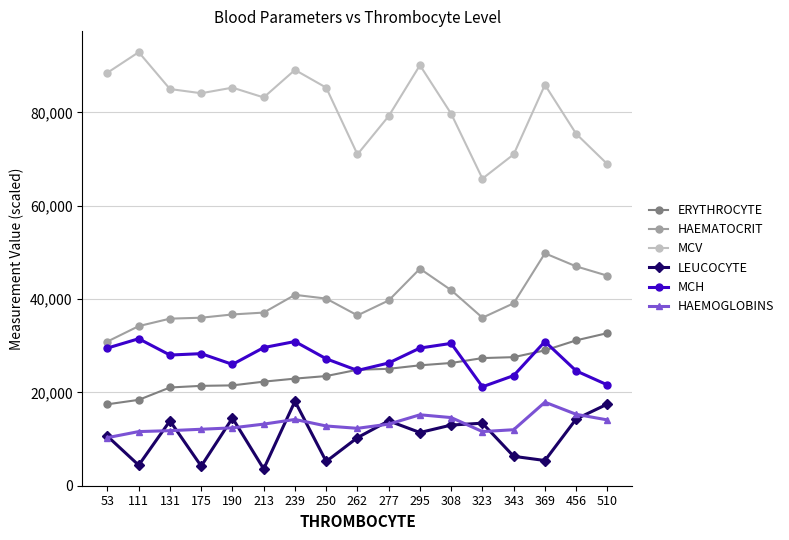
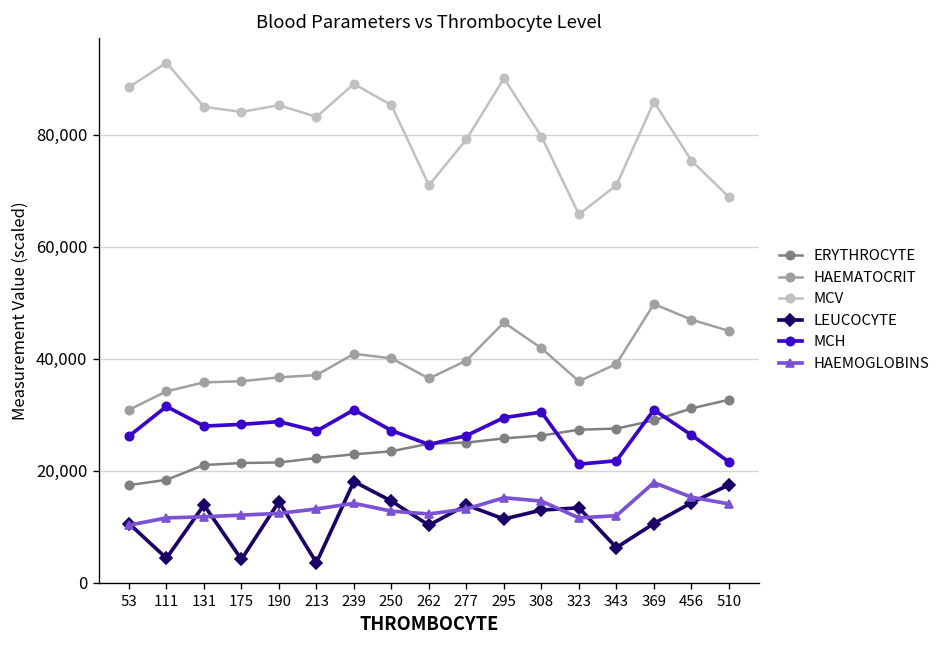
  {
    "LEUCOCYTE": {
      "111": "4,000",
      "131": "14,000",
      "175": "4,000",
      "190": "15,000",
      "213": "4,000",
      "239": "18,000",
-     "250": "5,000",
+     "250": "15,000",
      "262": "10,000",
      "277": "14,000",
      "295": "11,000",
      "308": "13,000",
      "323": "13,000",
      "343": "6,000",
-     "369": "5,000",
+     "369": "11,000",
      "456": "14,000",
      "510": "18,000"
    },
    "MCH": {
-     "53": "30,000",
+     "53": "26,000",
      "111": "32,000",
      "131": "28,000",
      "175": "28,000",
-     "190": "26,000",
-     "213": "30,000",
+     "190": "29,000",
+     "213": "27,000",
      "239": "31,000",
      "250": "27,000",
      "277": "26,000",
      "295": "30,000",
      "308": "31,000",
      "323": "21,000",
-     "343": "24,000",
+     "343": "22,000",
      "369": "31,000",
-     "456": "25,000",
+     "456": "26,000",
      "510": "22,000"
    },
    "HAEMOGLOBINS": {
      "111": "12,000",
      "131": "12,000",
      "175": "12,000",
      "190": "12,000",
      "213": "13,000",
      "239": "14,000",
      "250": "13,000",
      "262": "12,000",
      "277": "13,000",
      "295": "15,000",
      "308": "15,000",
      "323": "12,000",
      "343": "12,000",
      "369": "18,000",
      "456": "15,000",
      "510": "14,000"
    }
  }
